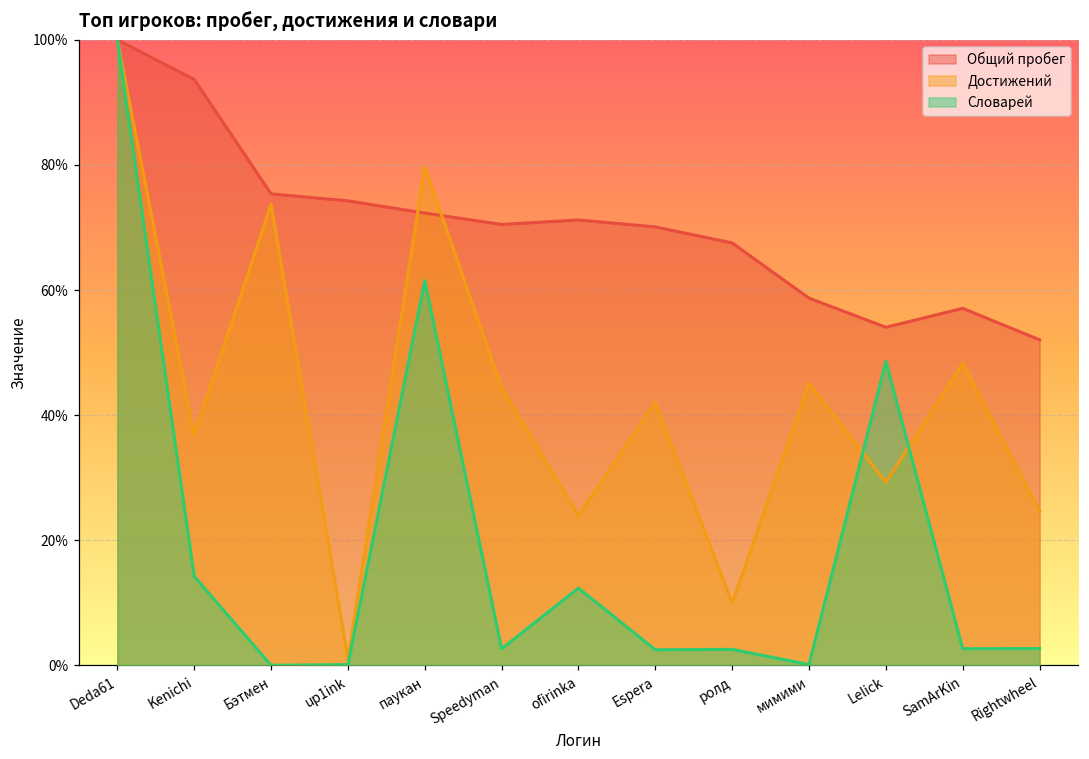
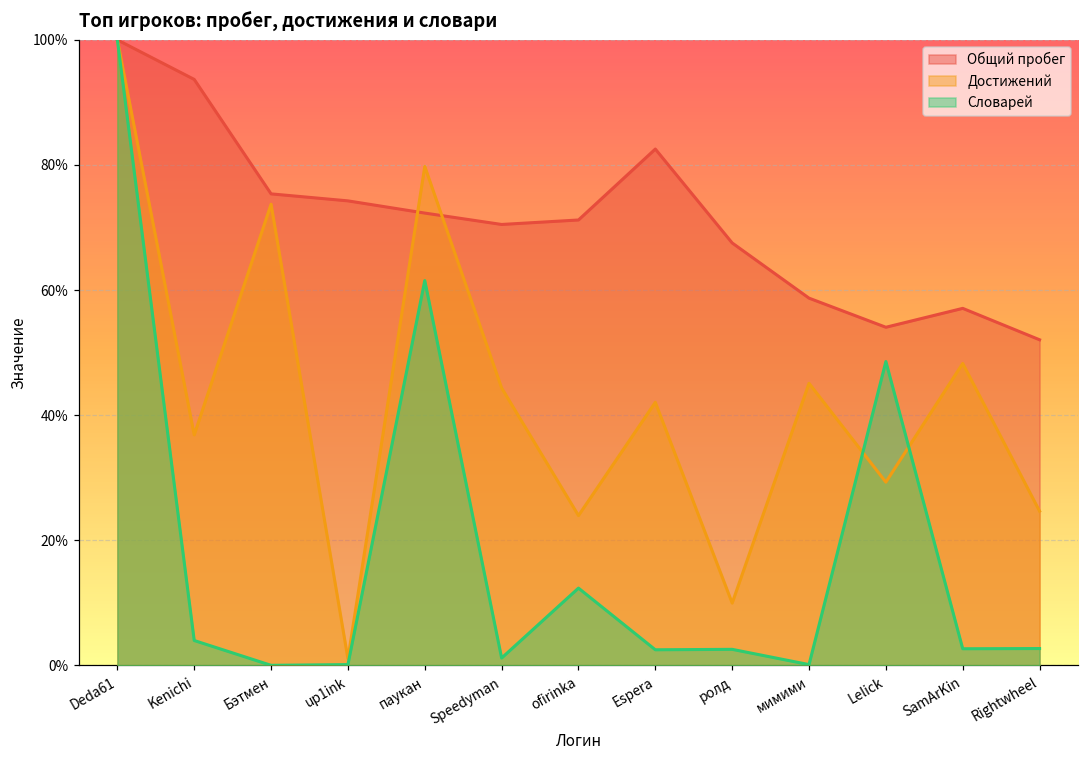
  {
    "Общий пробег": {
      "Kenichi": "94%",
      "Бэтмен": "75%",
      "up1ink": "74%",
      "паукан": "72%",
      "Speedyman": "70%",
      "ofirinka": "71%",
-     "Espera": "70%",
+     "Espera": "83%",
      "ролд": "68%",
      "мимими": "59%",
      "Lelick": "54%",
      "SamArKin": "57%",
      "Rightwheel": "52%"
    },
    "Достижений": {
      "Kenichi": "37%",
      "Бэтмен": "74%",
      "up1ink": "1%",
      "паукан": "80%",
      "Speedyman": "44%",
      "ofirinka": "24%",
      "Espera": "42%",
      "ролд": "10%",
      "мимими": "45%",
      "Lelick": "29%",
      "SamArKin": "48%",
      "Rightwheel": "25%"
    },
    "Словарей": {
-     "Kenichi": "14%",
+     "Kenichi": "4%",
      "Бэтмен": "0%",
      "up1ink": "0%",
      "паукан": "62%",
-     "Speedyman": "3%",
+     "Speedyman": "1%",
      "ofirinka": "12%",
      "Espera": "2%",
      "ролд": "3%",
      "мимими": "0%",
      "Lelick": "49%",
      "SamArKin": "3%",
      "Rightwheel": "3%"
    }
  }
